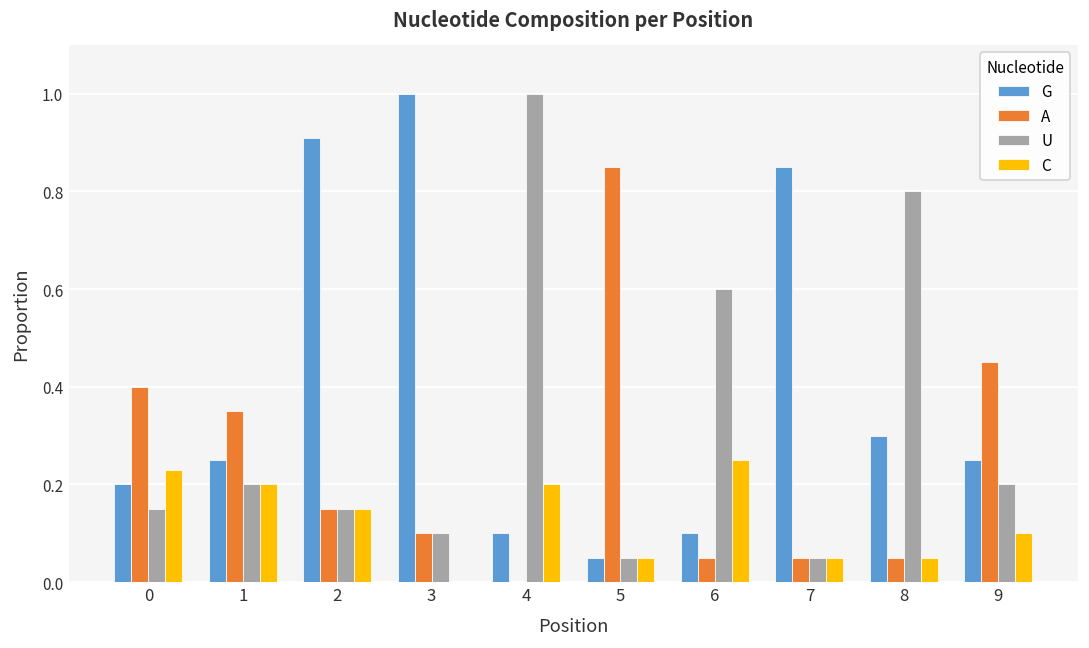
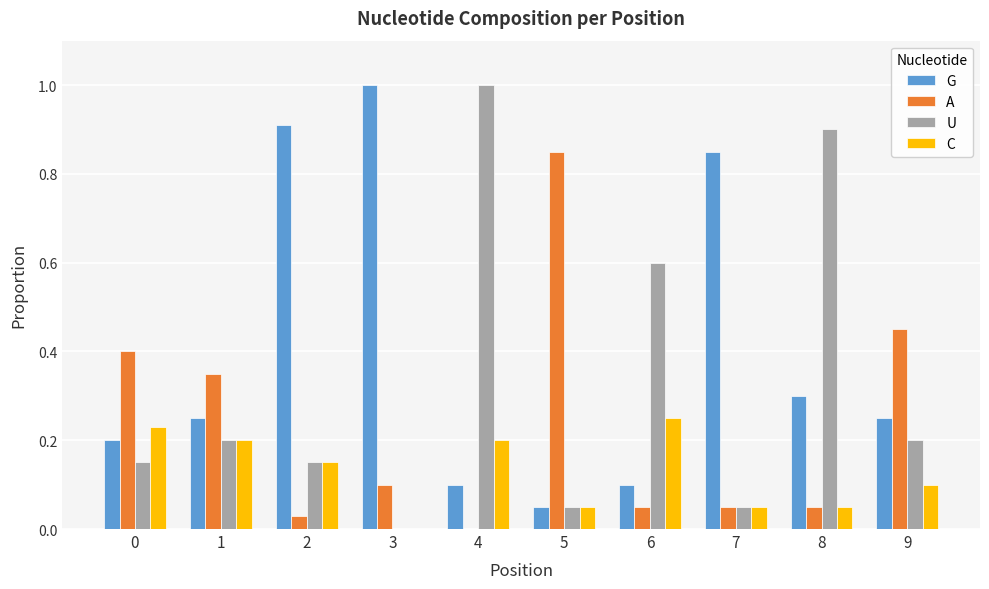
  {
    "G": {
      "0": 0.20,
      "1": 0.25,
      "2": 0.91,
      "3": 1.00,
      "4": 0.10,
      "5": 0.05,
      "6": 0.10,
      "7": 0.85,
      "8": 0.30,
      "9": 0.25
    },
    "A": {
      "0": 0.40,
      "1": 0.35,
-     "2": 0.15,
+     "2": 0.03,
      "3": 0.10,
      "4": 0.00,
      "5": 0.85,
      "6": 0.05,
      "7": 0.05,
      "8": 0.05,
      "9": 0.45
    },
    "U": {
      "0": 0.15,
      "1": 0.2,
      "2": 0.15,
-     "3": 0.1,
+     "3": 0.0,
      "4": 1.0,
      "5": 0.05,
      "6": 0.6,
      "7": 0.05,
-     "8": 0.8,
+     "8": 0.9,
      "9": 0.2
    },
    "C": {
      "0": 0.23,
      "1": 0.20,
      "2": 0.15,
      "3": 0.00,
      "4": 0.20,
      "5": 0.05,
      "6": 0.25,
      "7": 0.05,
      "8": 0.05,
      "9": 0.10
    }
  }
